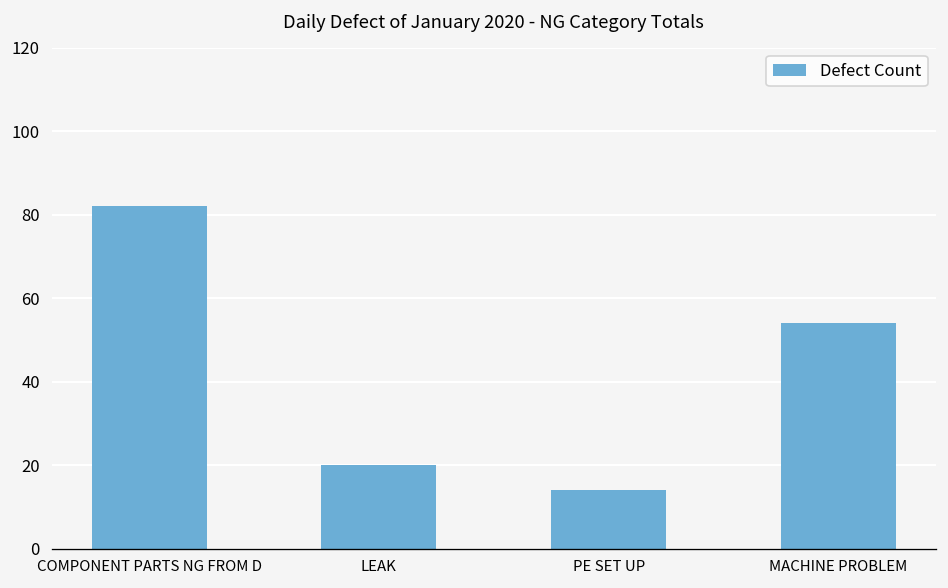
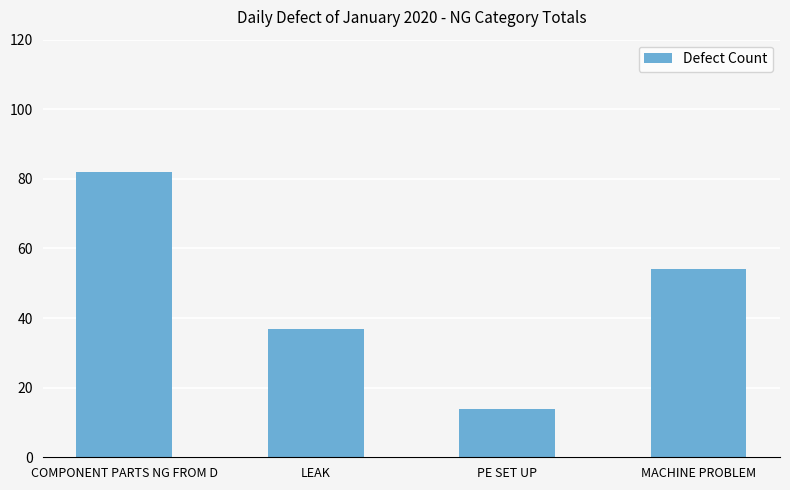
  {
    "COMPONENT PARTS NG FROM D": 82,
-   "LEAK": 20,
+   "LEAK": 37,
    "PE SET UP": 14,
    "MACHINE PROBLEM": 54
  }
